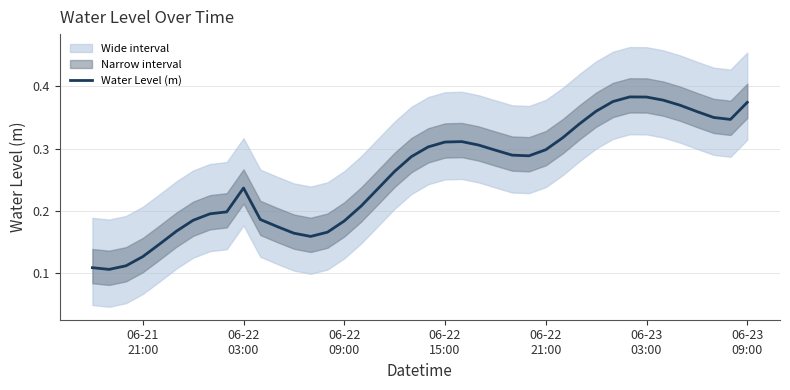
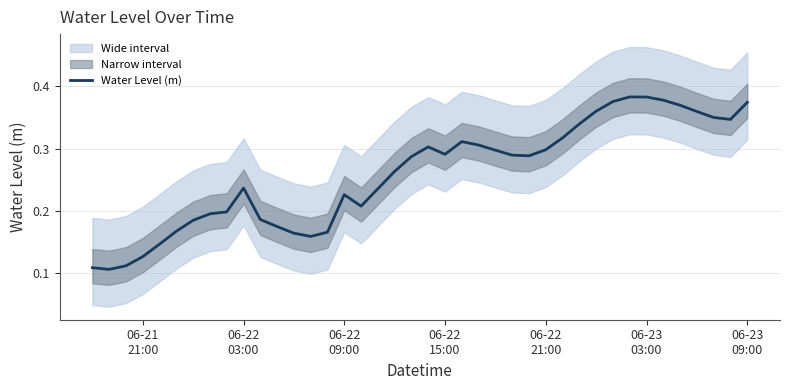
  {
    "Water Level (m)": {
      "06-21 21:00": 0.13,
      "06-22 03:00": 0.24,
-     "06-22 09:00": 0.18,
-     "06-22 15:00": 0.31,
+     "06-22 09:00": 0.23,
+     "06-22 15:00": 0.29,
      "06-22 21:00": 0.30,
      "06-23 03:00": 0.38,
      "06-23 09:00": 0.37
    }
  }
